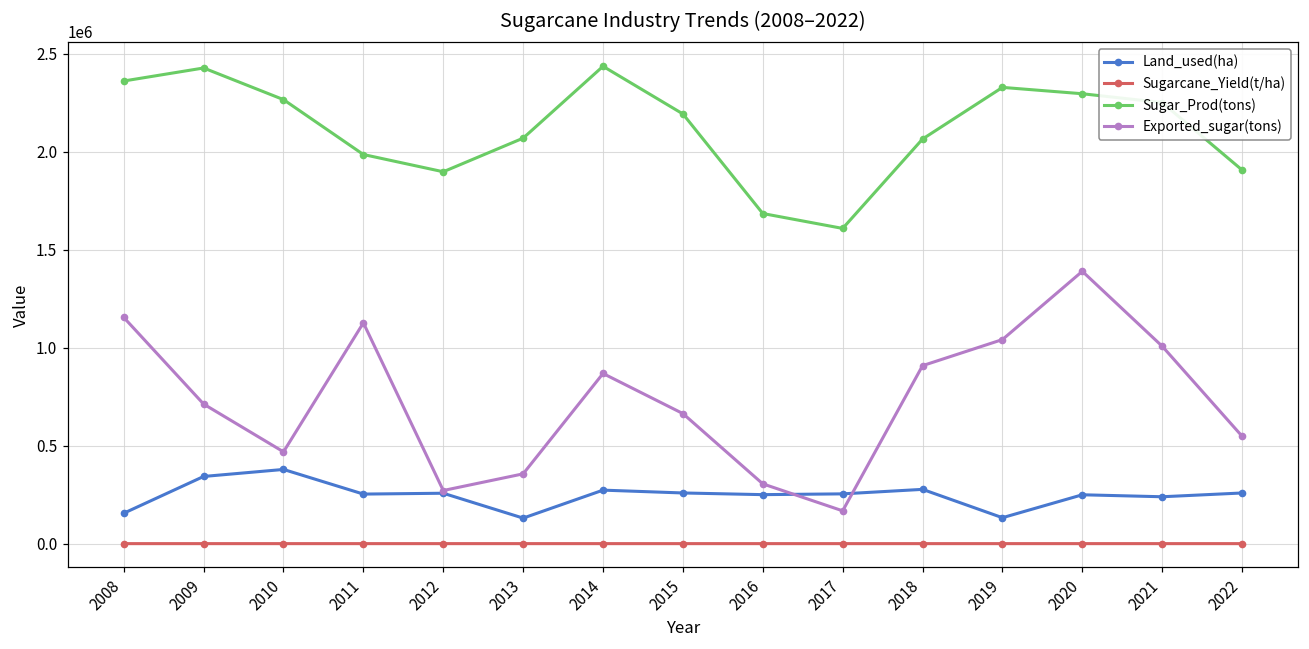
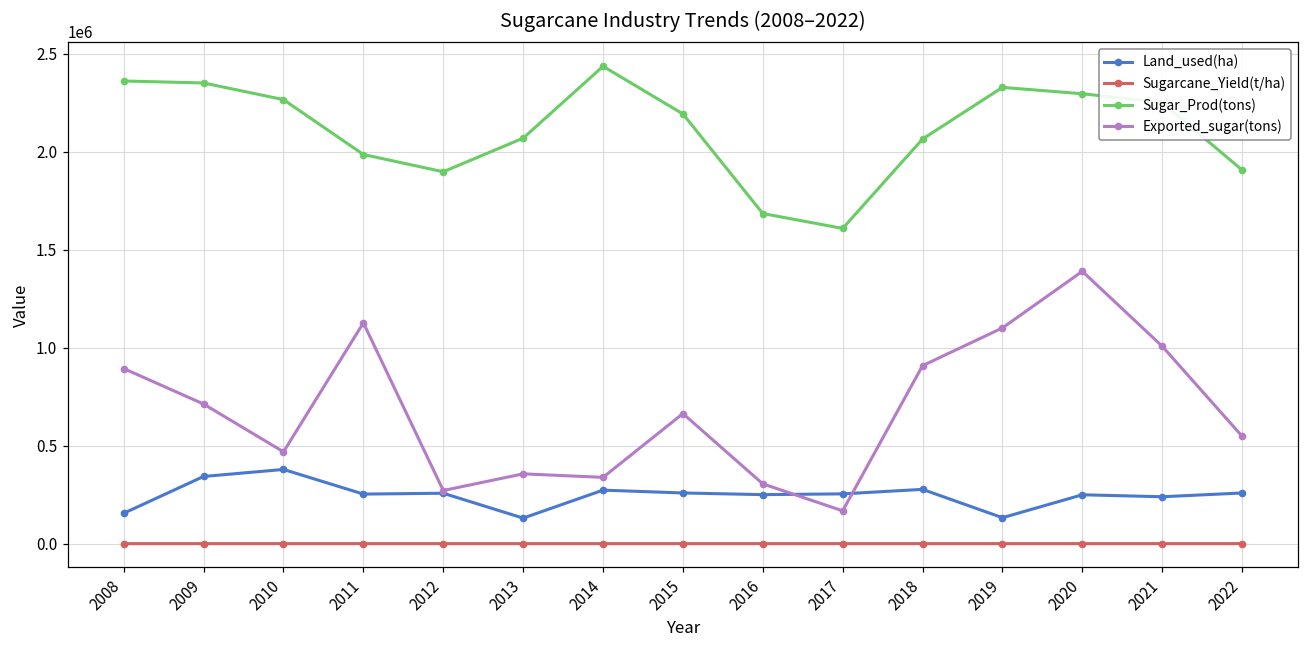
  {
    "Land_used(ha)": {
      "2008": 160000,
      "2009": 340000,
      "2010": 380000,
      "2011": 250000,
      "2013": 130000,
      "2014": 270000,
      "2015": 260000,
      "2016": 250000,
      "2017": 250000,
      "2018": 280000,
      "2019": 130000,
      "2020": 250000,
      "2021": 240000,
      "2022": 260000
    },
    "Sugarcane_Yield(t/ha)": {
      "2008": 0,
      "2009": 0,
      "2010": 0,
      "2011": 0,
      "2012": 0,
      "2013": 0,
      "2014": 0,
      "2015": 0,
      "2016": 0,
      "2017": 0,
      "2018": 0,
      "2019": 0,
      "2020": 0,
      "2021": 0,
      "2022": 0
    },
    "Sugar_Prod(tons)": {
      "2008": 2360000,
-     "2009": 2430000,
+     "2009": 2350000,
      "2010": 2270000,
      "2011": 1990000,
      "2012": 1900000,
      "2013": 2070000,
      "2014": 2440000,
      "2015": 2190000,
      "2016": 1680000,
      "2017": 1610000,
      "2018": 2060000,
      "2019": 2330000,
      "2020": 2300000,
      "2022": 1910000
    },
    "Exported_sugar(tons)": {
-     "2008": 1150000,
+     "2008": 890000,
      "2009": 710000,
      "2010": 470000,
      "2011": 1130000,
      "2013": 360000,
-     "2014": 870000,
+     "2014": 340000,
      "2015": 660000,
      "2016": 310000,
      "2017": 170000,
      "2018": 910000,
-     "2019": 1040000,
+     "2019": 1100000,
      "2020": 1390000,
      "2021": 1010000,
      "2022": 550000
    }
  }
